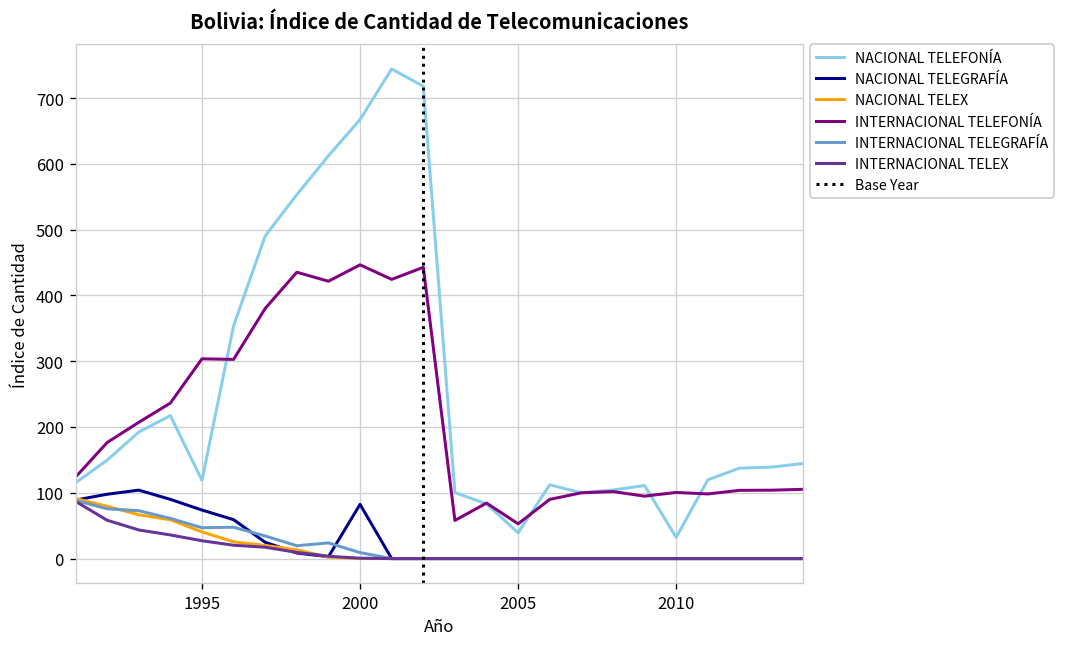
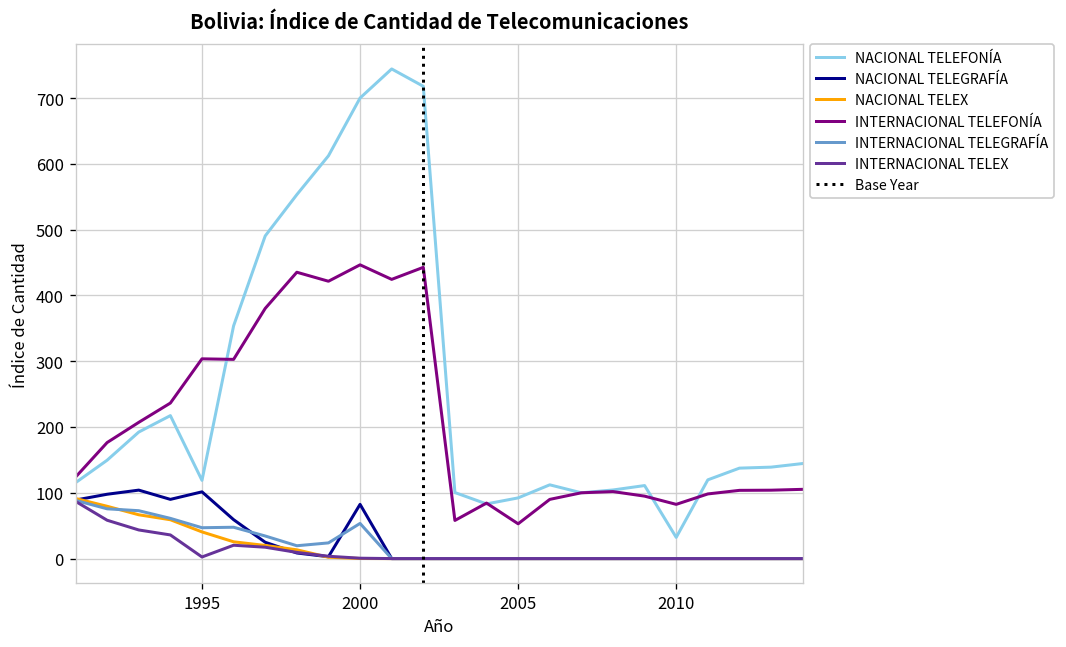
  {
    "NACIONAL TELEFONÍA": {
      "1995": 120,
-     "2000": 670,
-     "2005": 40,
+     "2000": 700,
+     "2005": 90,
      "2010": 30
    },
    "NACIONAL TELEGRAFÍA": {
-     "1995": 70,
+     "1995": 100,
      "2000": 80
    },
    "NACIONAL TELEX": {
      "1995": 40
    },
    "INTERNACIONAL TELEFONÍA": {
      "1995": 300,
      "2000": 450,
      "2005": 50,
-     "2010": 100
+     "2010": 80
    },
    "INTERNACIONAL TELEGRAFÍA": {
      "1995": 50,
-     "2000": 10
+     "2000": 50
    },
    "INTERNACIONAL TELEX": {
-     "1995": 30
+     "1995": 0
    }
  }
